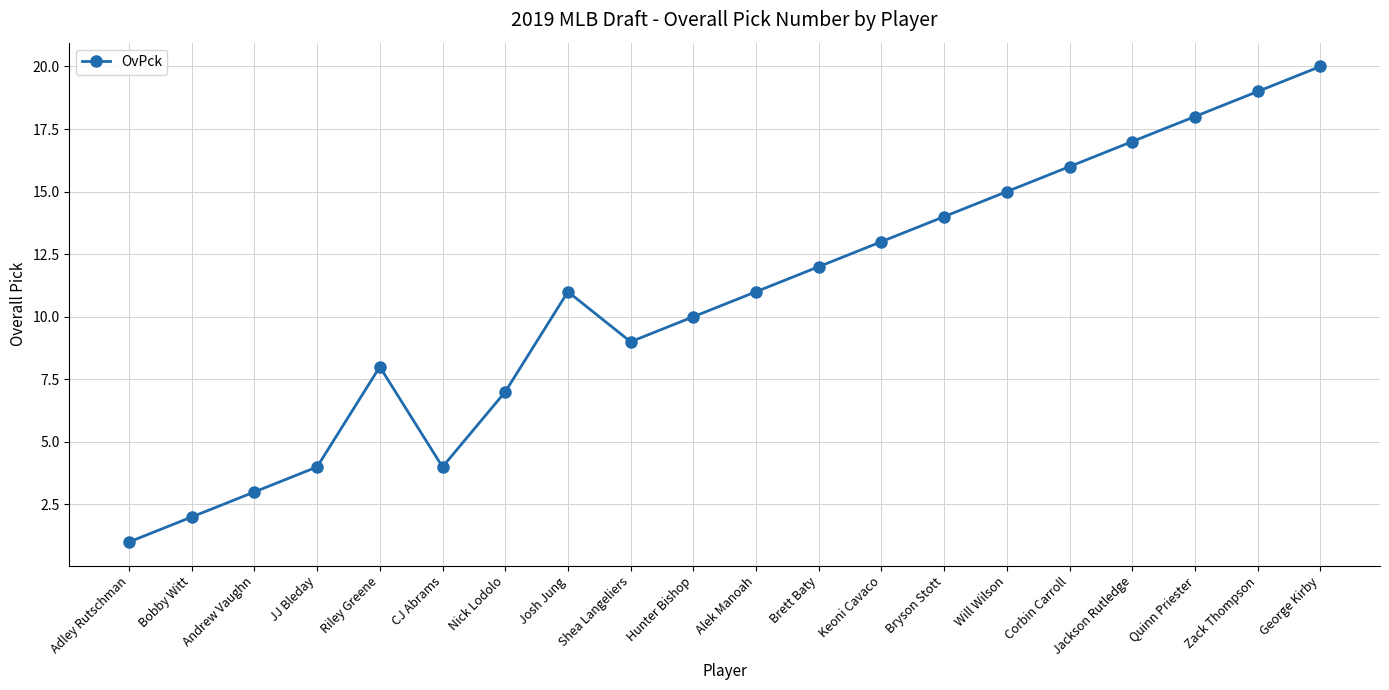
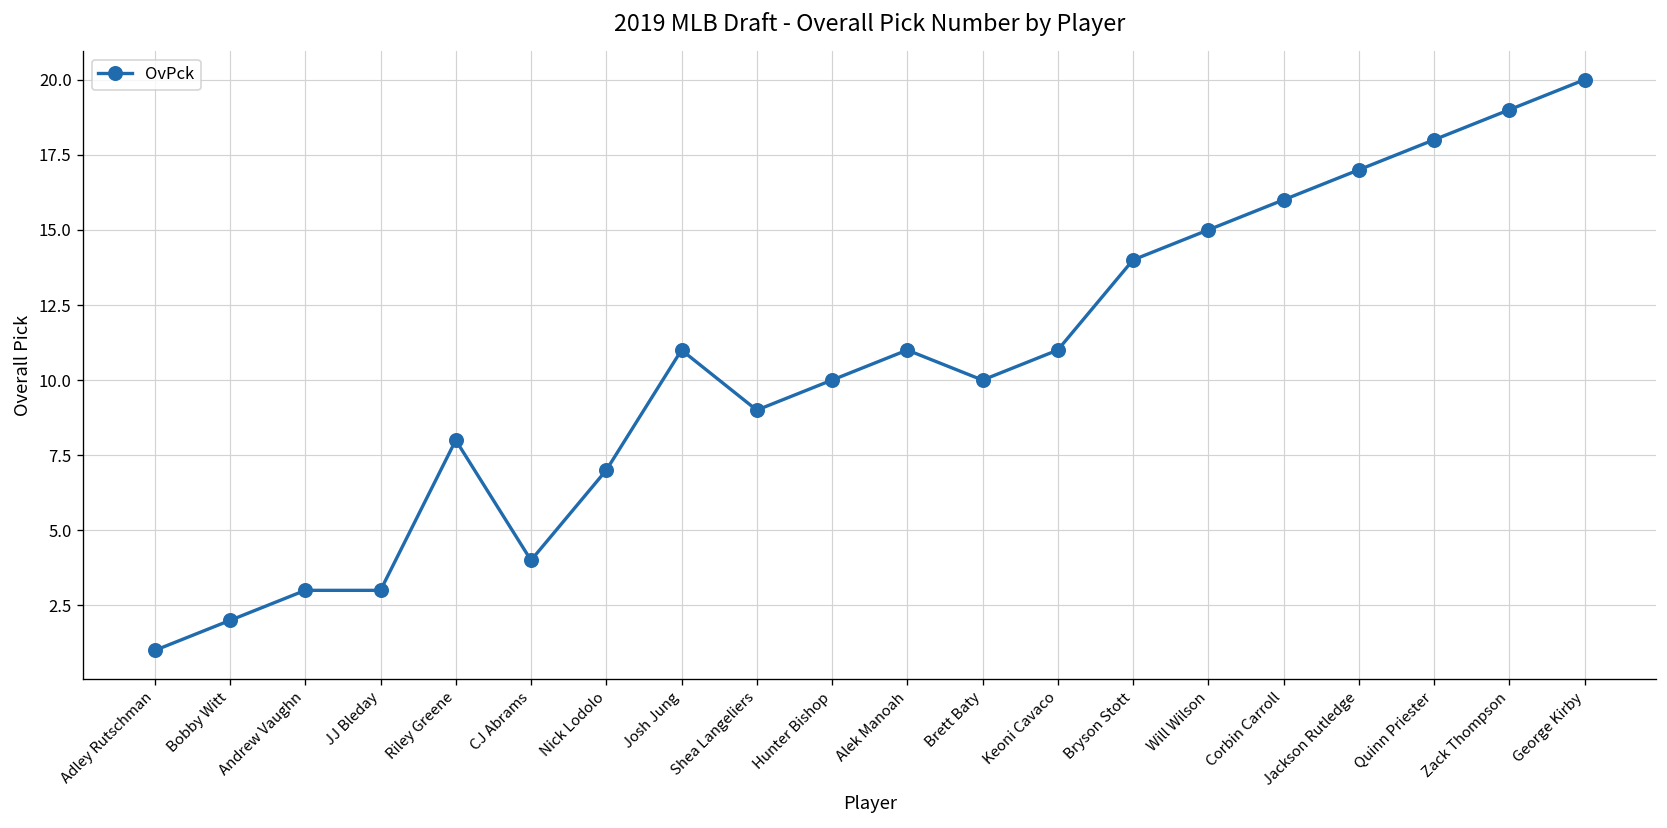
  {
    "Adley Rutschman": 1,
    "Bobby Witt": 2,
    "Andrew Vaughn": 3,
-   "JJ Bleday": 4,
+   "JJ Bleday": 3,
    "Riley Greene": 8,
    "CJ Abrams": 4,
    "Nick Lodolo": 7,
    "Josh Jung": 11,
    "Shea Langeliers": 9,
    "Hunter Bishop": 10,
    "Alek Manoah": 11,
-   "Brett Baty": 12,
-   "Keoni Cavaco": 13,
+   "Brett Baty": 10,
+   "Keoni Cavaco": 11,
    "Bryson Stott": 14,
    "Will Wilson": 15,
    "Corbin Carroll": 16,
    "Jackson Rutledge": 17,
    "Quinn Priester": 18,
    "Zack Thompson": 19,
    "George Kirby": 20
  }
